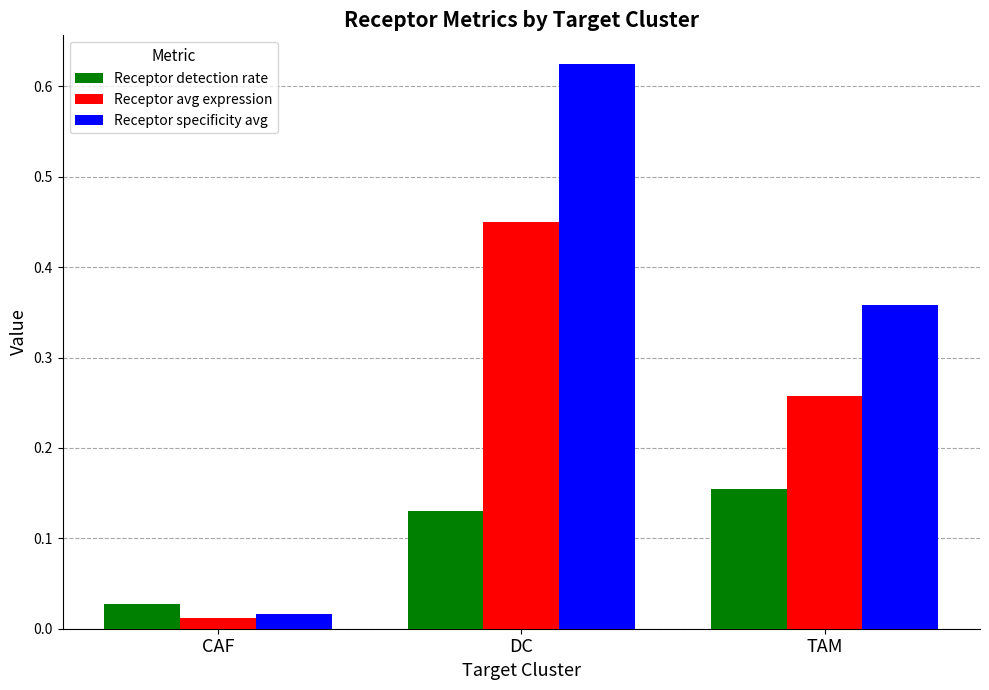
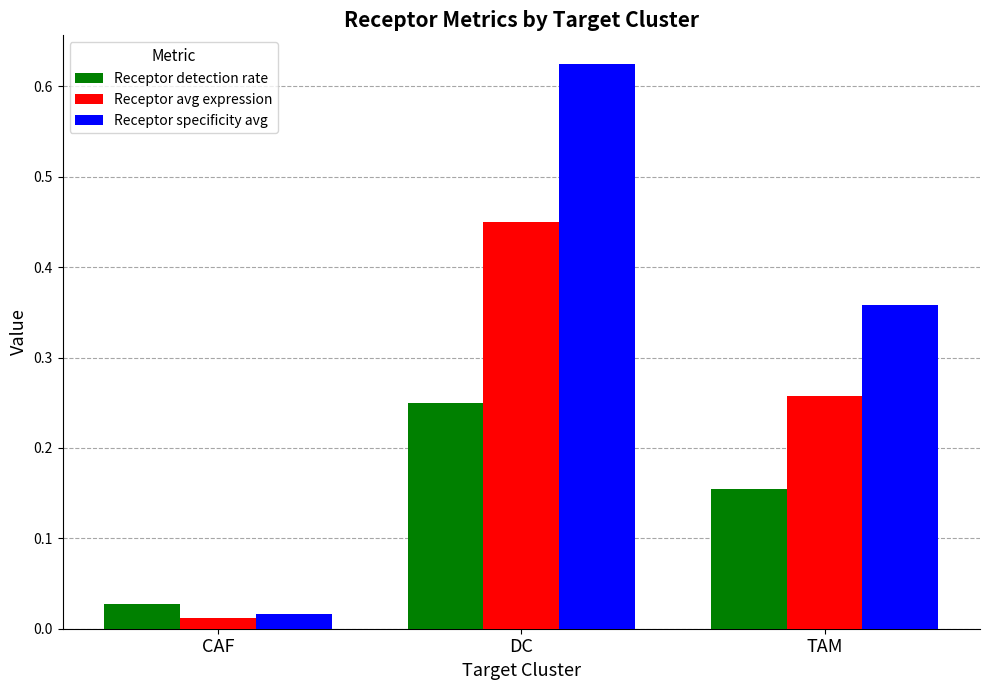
  {
    "Receptor detection rate": {
      "CAF": 0.03,
-     "DC": 0.13,
+     "DC": 0.25,
      "TAM": 0.15
    }
  }
